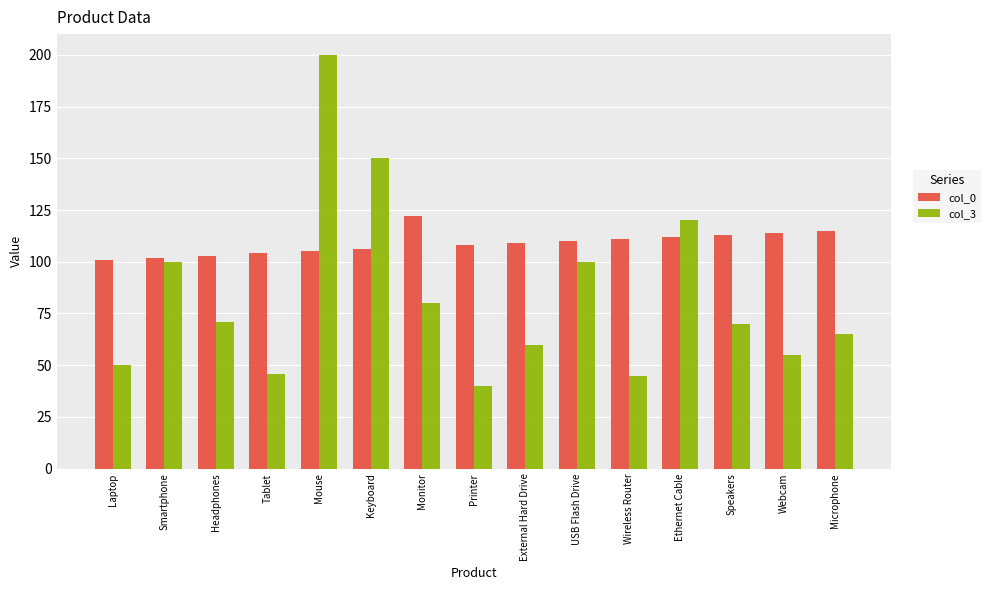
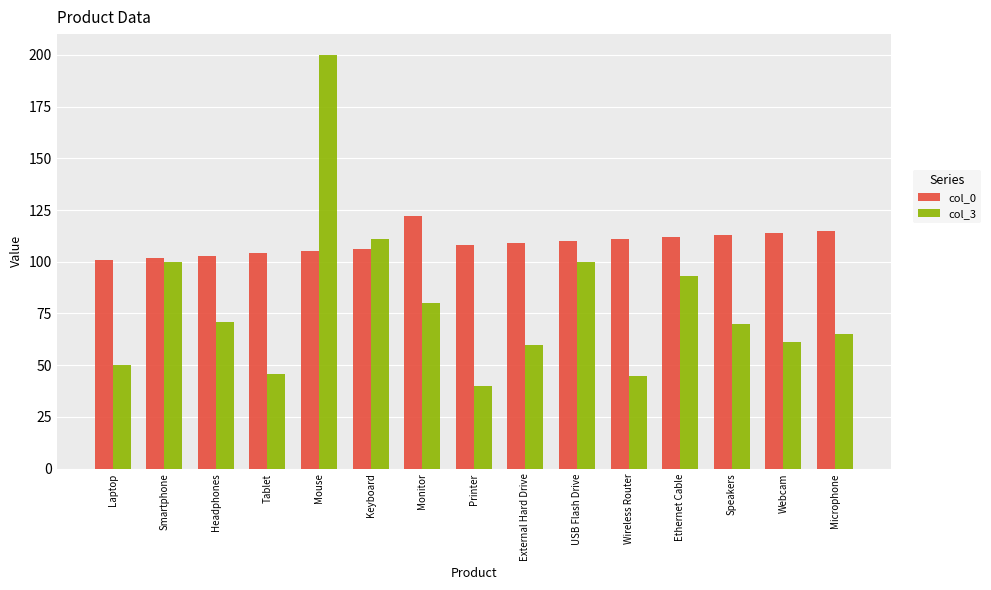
  {
    "col_0": {
      "Laptop": 101,
      "Smartphone": 102,
      "Headphones": 103,
      "Tablet": 104,
      "Mouse": 105,
      "Keyboard": 106,
      "Monitor": 122,
      "Printer": 108,
      "External Hard Drive": 109,
      "USB Flash Drive": 110,
      "Wireless Router": 111,
      "Ethernet Cable": 112,
      "Speakers": 113,
      "Webcam": 114,
      "Microphone": 115
    },
    "col_3": {
      "Laptop": 50,
      "Smartphone": 100,
      "Headphones": 71,
      "Tablet": 46,
      "Mouse": 200,
-     "Keyboard": 150,
+     "Keyboard": 111,
      "Monitor": 80,
      "Printer": 40,
      "External Hard Drive": 60,
      "USB Flash Drive": 100,
      "Wireless Router": 45,
-     "Ethernet Cable": 120,
+     "Ethernet Cable": 93,
      "Speakers": 70,
-     "Webcam": 55,
+     "Webcam": 61,
      "Microphone": 65
    }
  }
